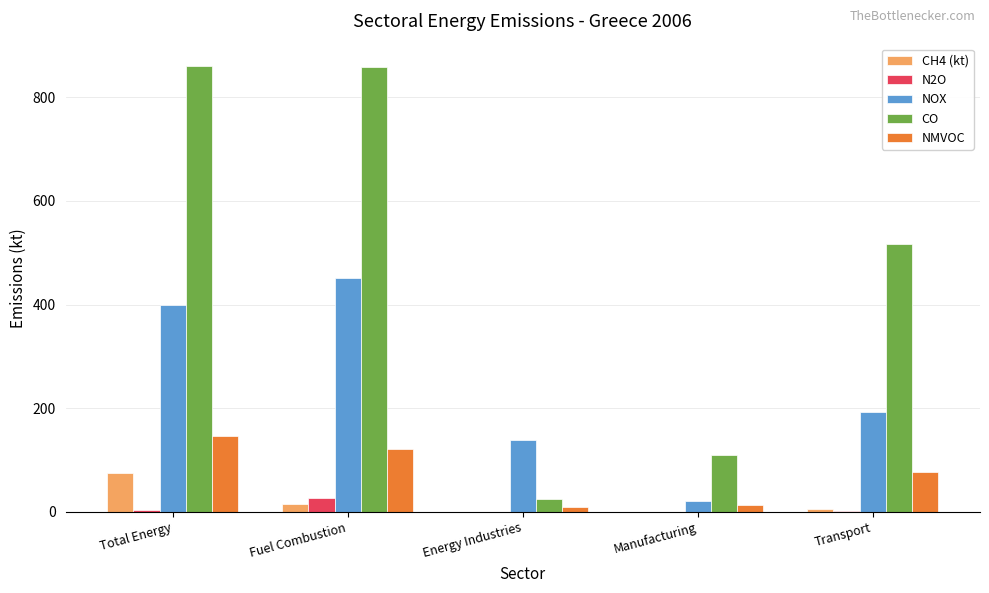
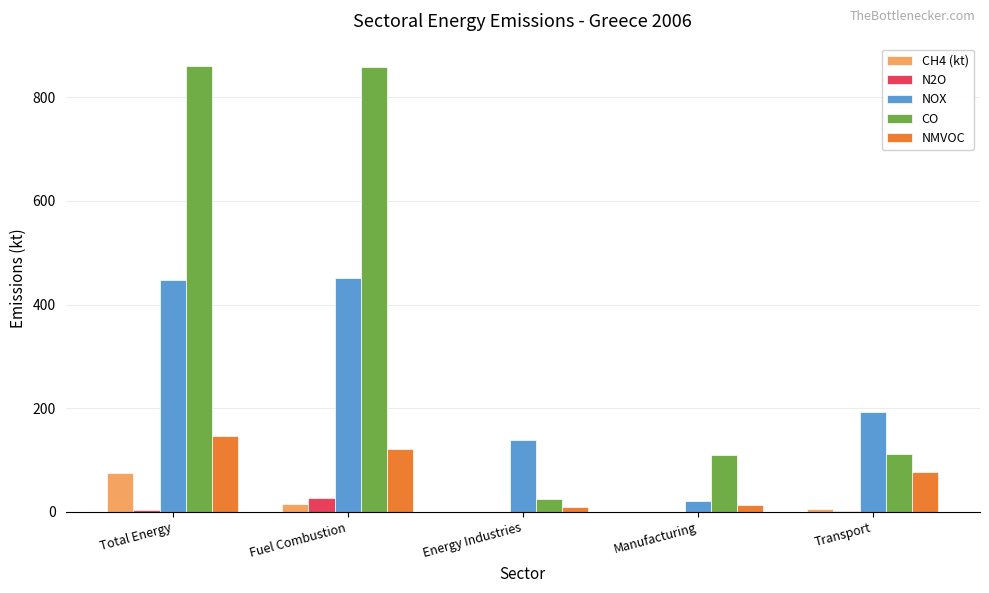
  {
    "CH4 (kt)": {
      "Total Energy": 70,
      "Fuel Combustion": 20
    },
    "N2O": {
      "Fuel Combustion": 30
    },
    "NOX": {
-     "Total Energy": 400,
+     "Total Energy": 450,
      "Fuel Combustion": 450,
      "Energy Industries": 140,
      "Manufacturing": 20,
      "Transport": 190
    },
    "CO": {
      "Total Energy": 860,
      "Fuel Combustion": 860,
      "Energy Industries": 30,
      "Manufacturing": 110,
-     "Transport": 520
+     "Transport": 110
    },
    "NMVOC": {
      "Total Energy": 150,
      "Fuel Combustion": 120,
      "Energy Industries": 10,
      "Manufacturing": 10,
      "Transport": 80
    }
  }
